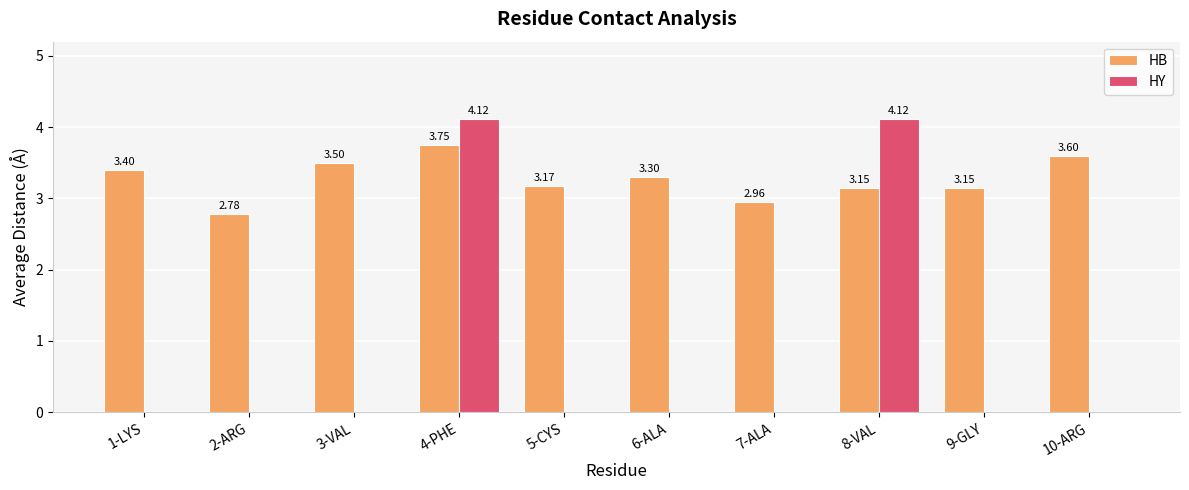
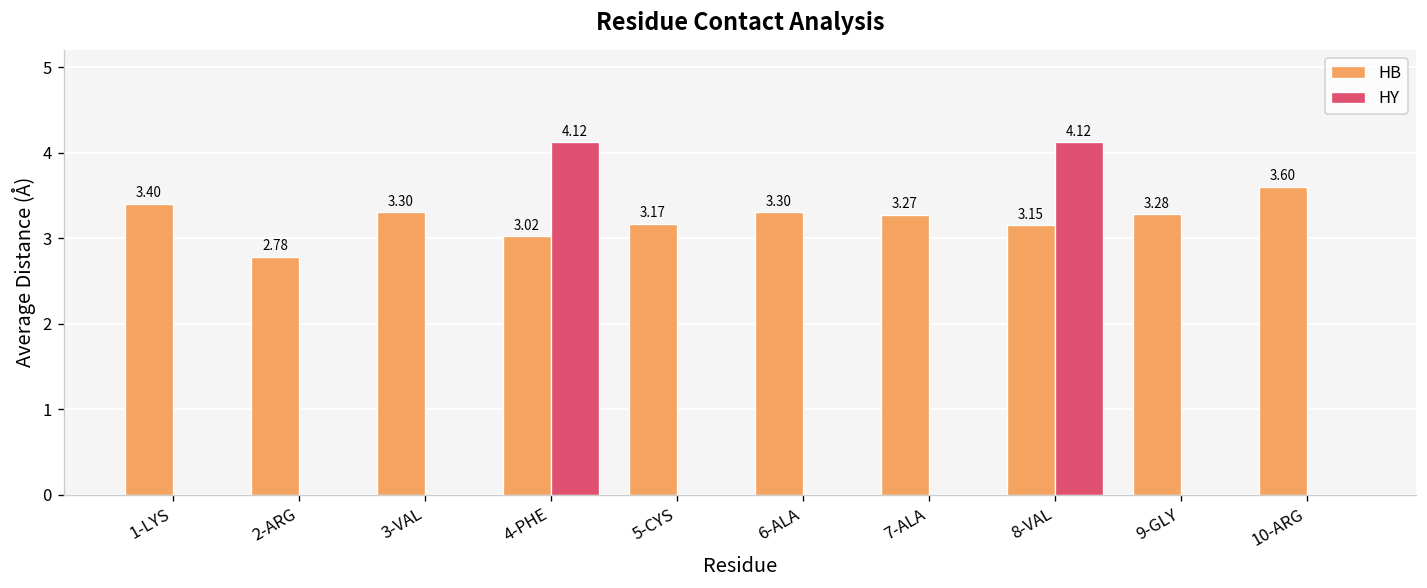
  {
    "HB": {
      "1-LYS": 3.40,
      "2-ARG": 2.78,
-     "3-VAL": 3.50,
-     "4-PHE": 3.75,
+     "3-VAL": 3.30,
+     "4-PHE": 3.02,
      "5-CYS": 3.17,
      "6-ALA": 3.30,
-     "7-ALA": 2.96,
+     "7-ALA": 3.27,
      "8-VAL": 3.15,
-     "9-GLY": 3.15,
+     "9-GLY": 3.28,
      "10-ARG": 3.60
    },
    "HY": {
      "4-PHE": 4.12,
      "8-VAL": 4.12
    }
  }
